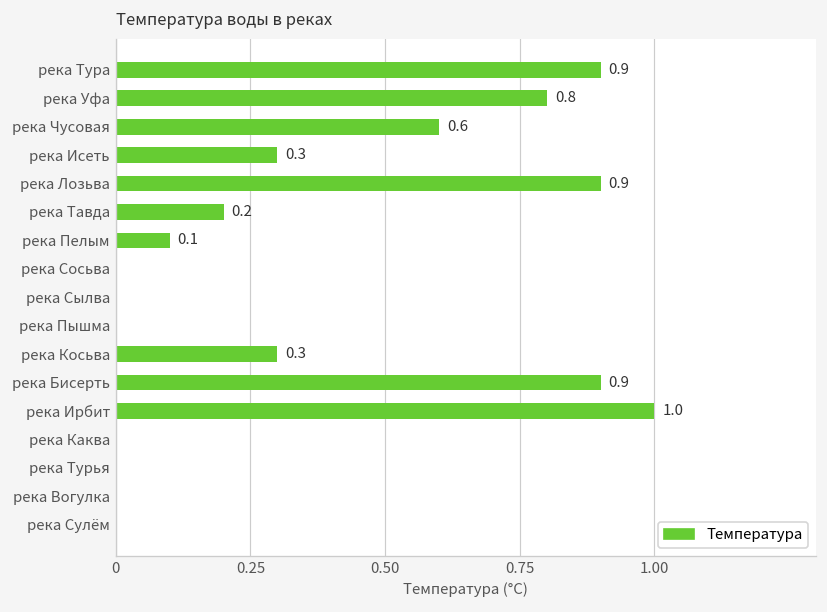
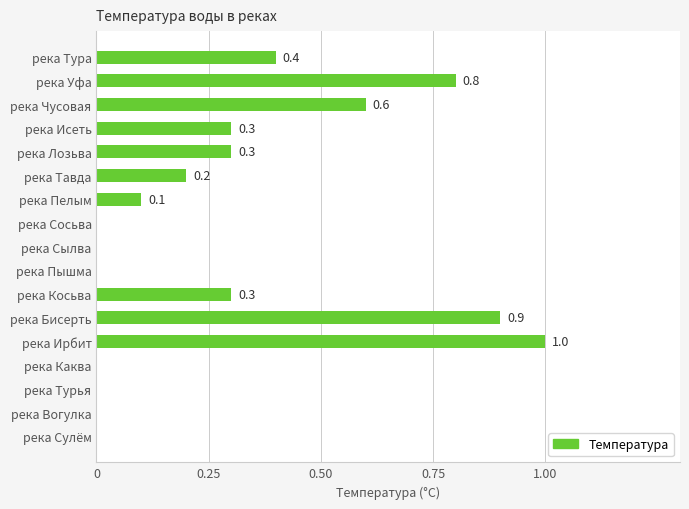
  {
-   "река Тура": 0.9,
+   "река Тура": 0.4,
    "река Уфа": 0.8,
    "река Чусовая": 0.6,
    "река Исеть": 0.3,
-   "река Лозьва": 0.9,
+   "река Лозьва": 0.3,
    "река Тавда": 0.2,
    "река Пелым": 0.1,
    "река Косьва": 0.3,
    "река Бисерть": 0.9,
    "река Ирбит": 1.0
  }
